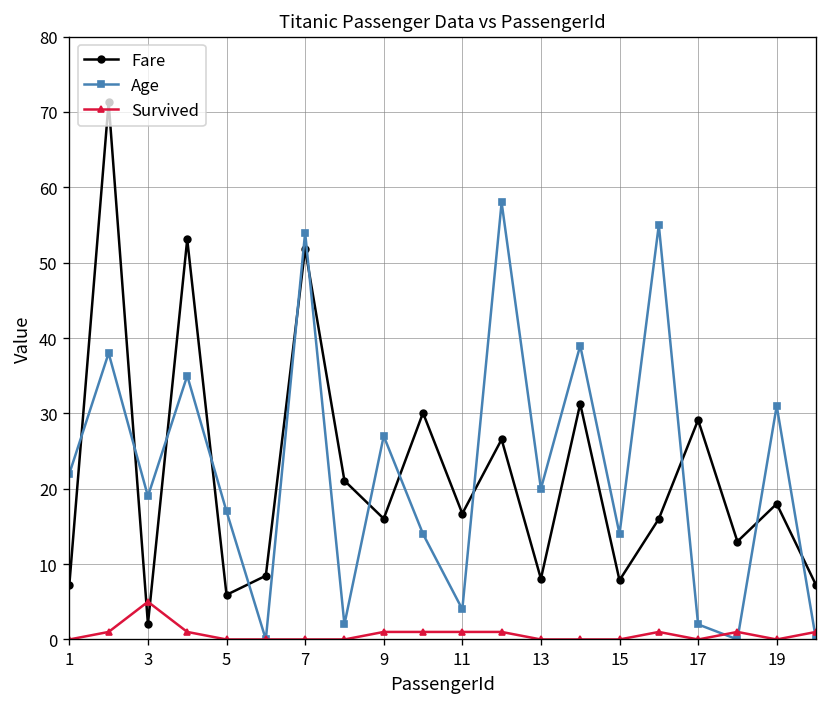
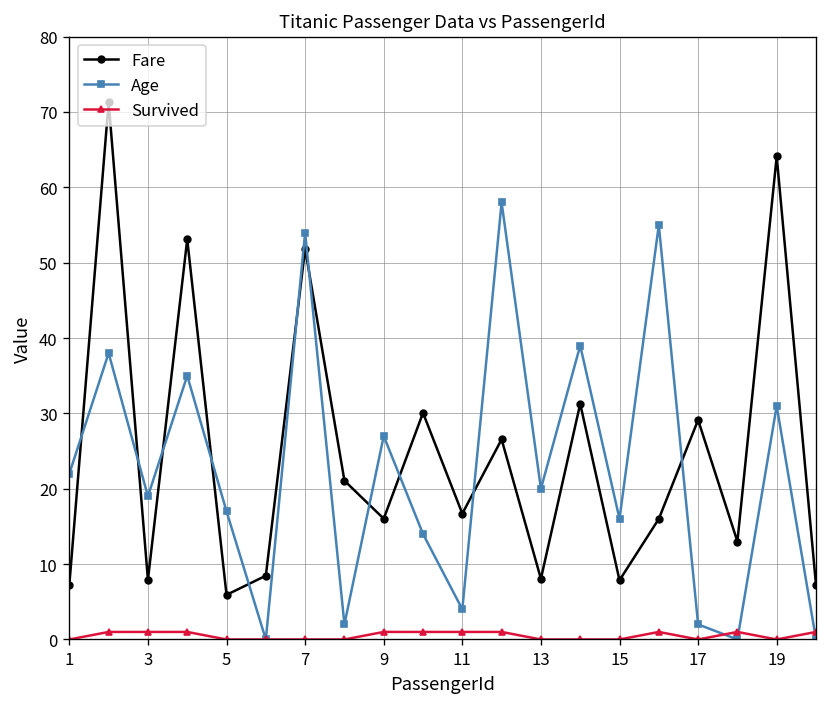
  {
    "Fare": {
      "1": 7,
-     "3": 2,
+     "3": 8,
      "5": 6,
      "7": 52,
      "9": 16,
      "11": 17,
      "13": 8,
      "15": 8,
      "17": 29,
-     "19": 18
+     "19": 64
    },
    "Age": {
      "1": 22,
      "3": 19,
      "5": 17,
      "7": 54,
      "9": 27,
      "11": 4,
      "13": 20,
-     "15": 14,
+     "15": 16,
      "17": 2,
      "19": 31
    },
    "Survived": {
      "1": 0,
-     "3": 5,
+     "3": 1,
      "5": 0,
      "7": 0,
      "9": 1,
      "11": 1,
      "13": 0,
      "15": 0,
      "17": 0,
      "19": 0
    }
  }
